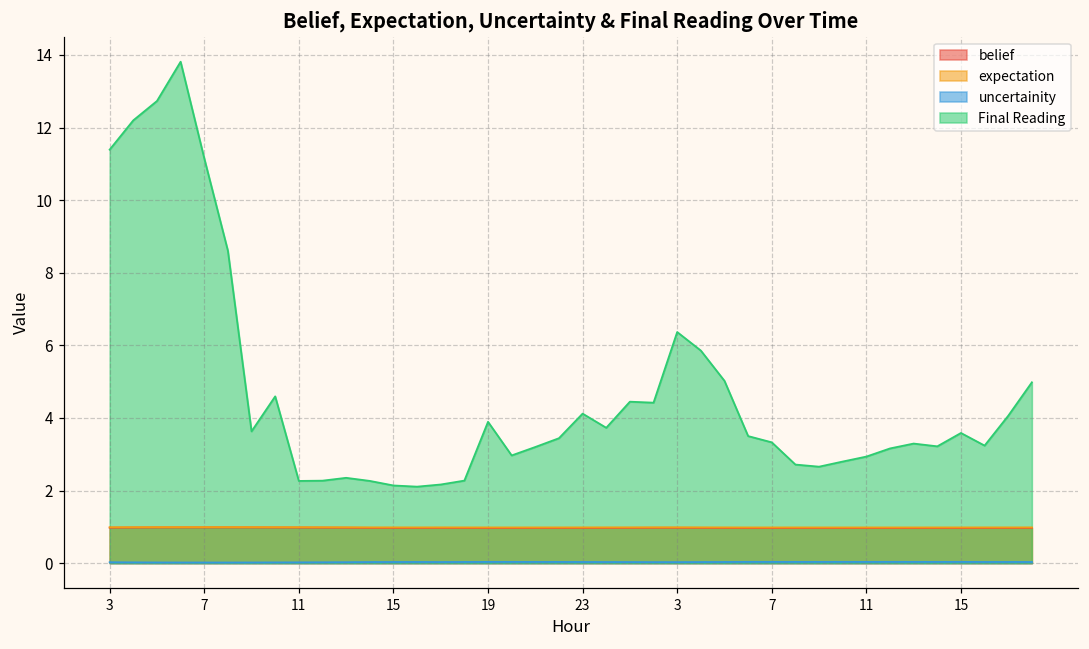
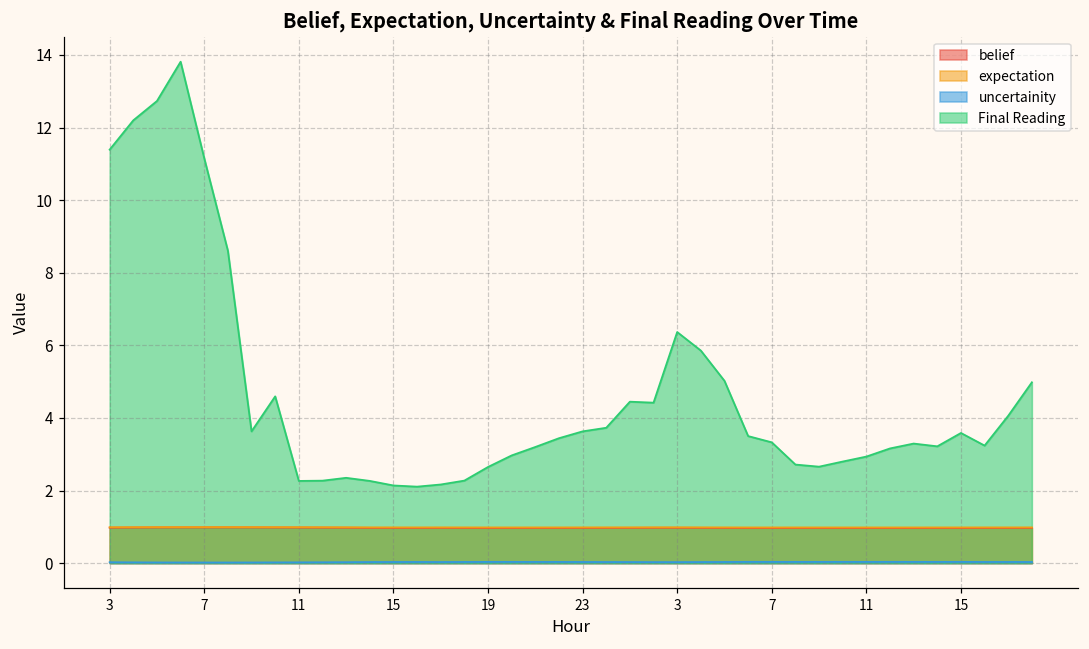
  {
    "uncertainity": {
      "19": 0.0,
      "23": 0.0
    },
    "Final Reading": {
-     "19": 3.9,
-     "23": 4.1
+     "19": 2.6,
+     "23": 3.6
    }
  }
